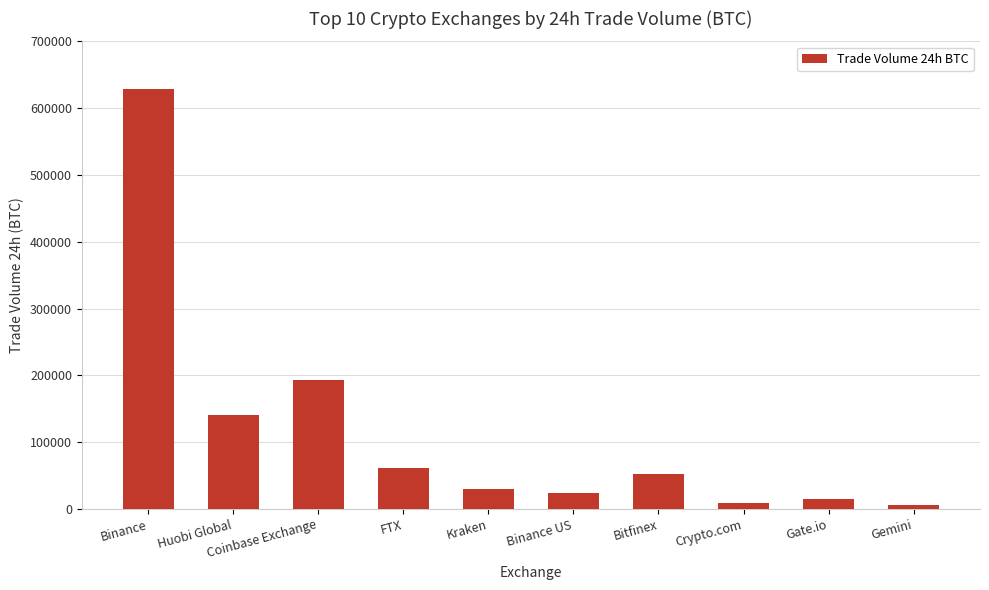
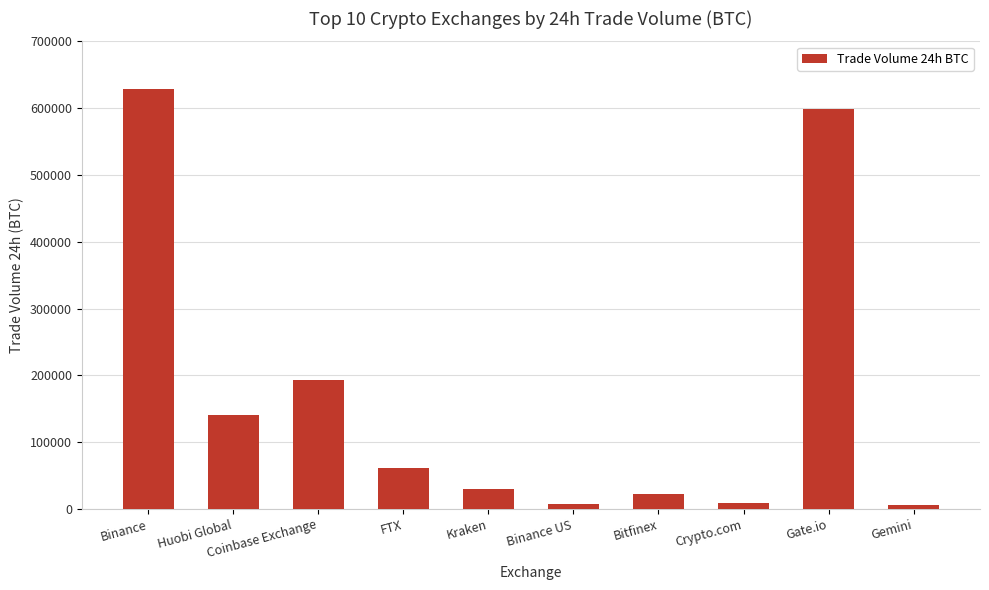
  {
    "Binance": 630000,
    "Huobi Global": 140000,
    "Coinbase Exchange": 190000,
    "FTX": 60000,
    "Kraken": 30000,
-   "Binance US": 20000,
-   "Bitfinex": 50000,
+   "Binance US": 10000,
+   "Bitfinex": 20000,
    "Crypto.com": 10000,
-   "Gate.io": 20000,
+   "Gate.io": 600000,
    "Gemini": 10000
  }
